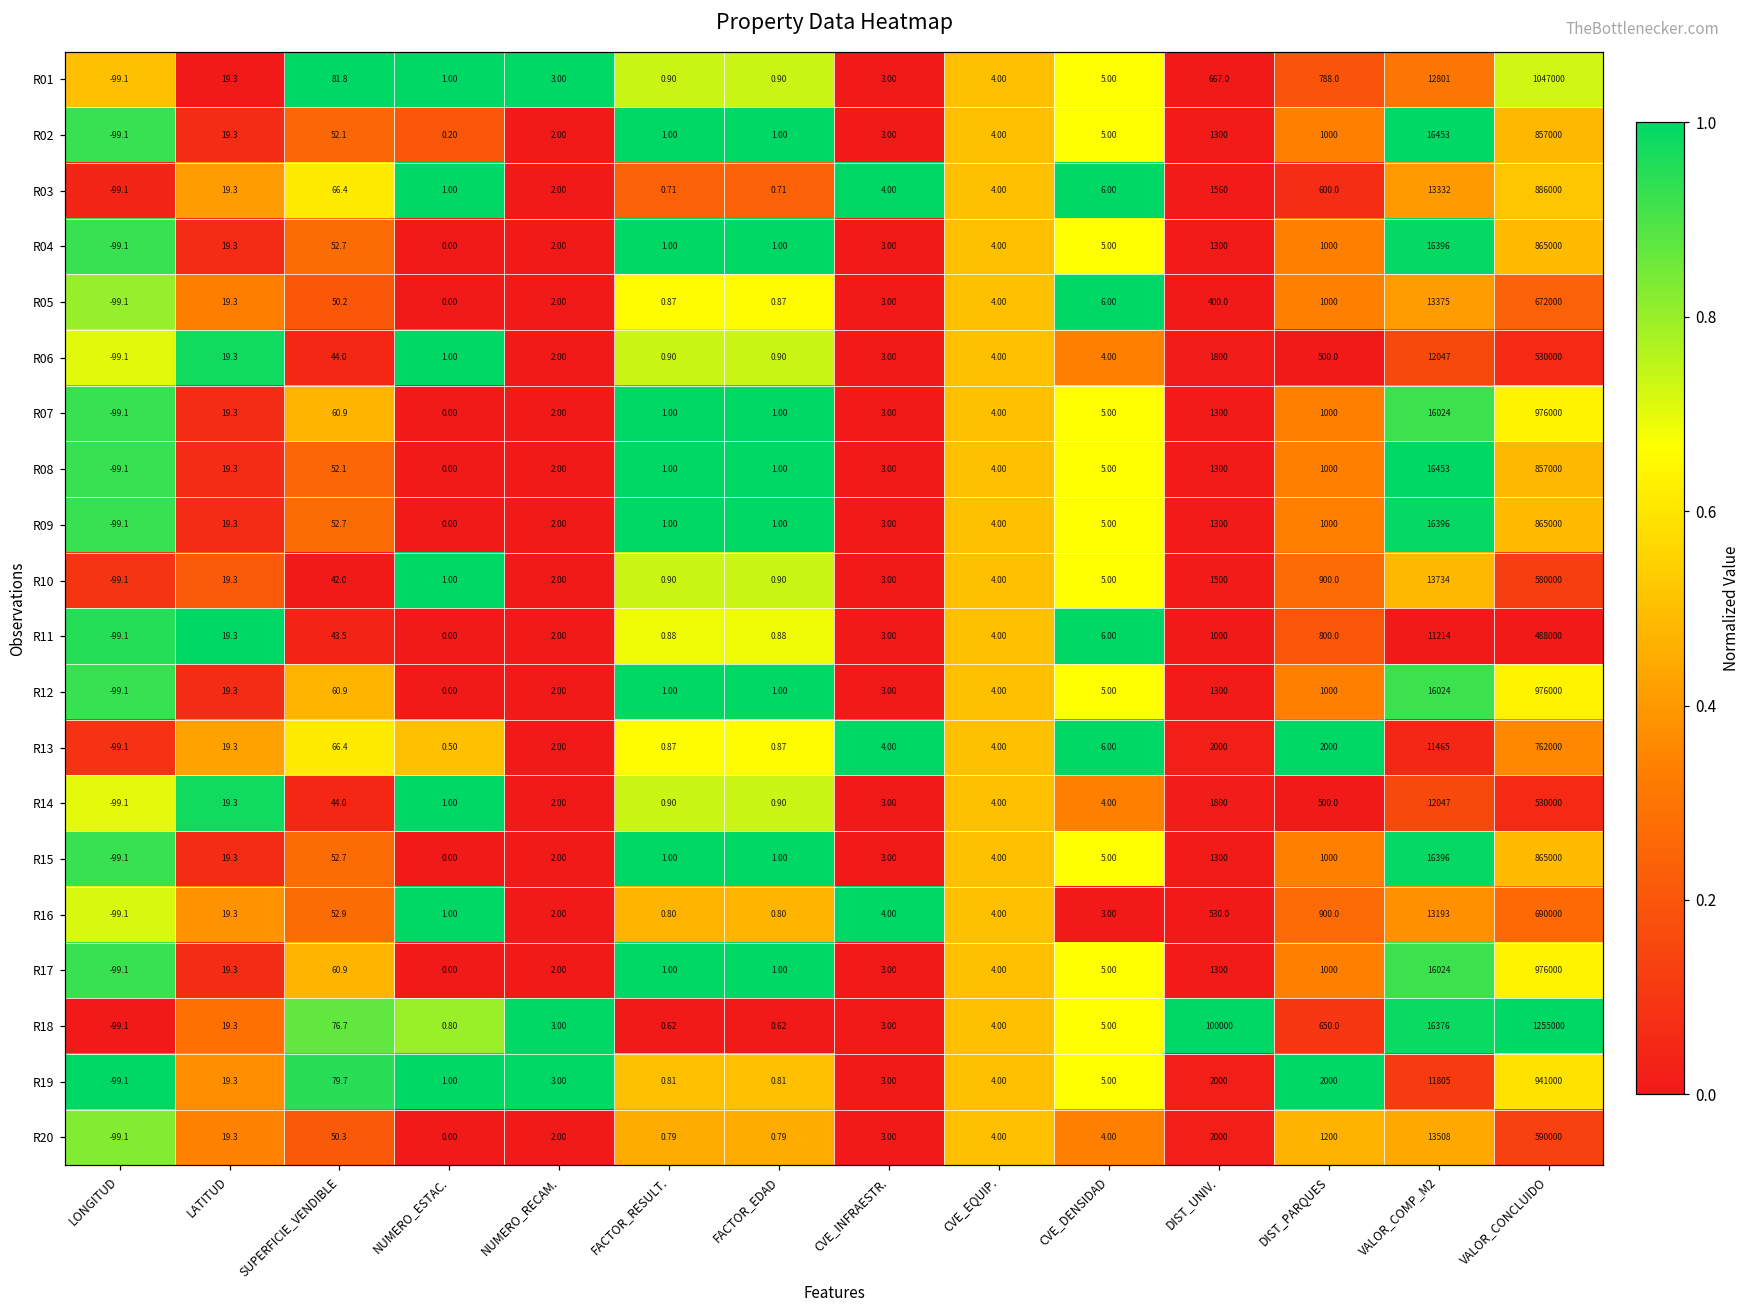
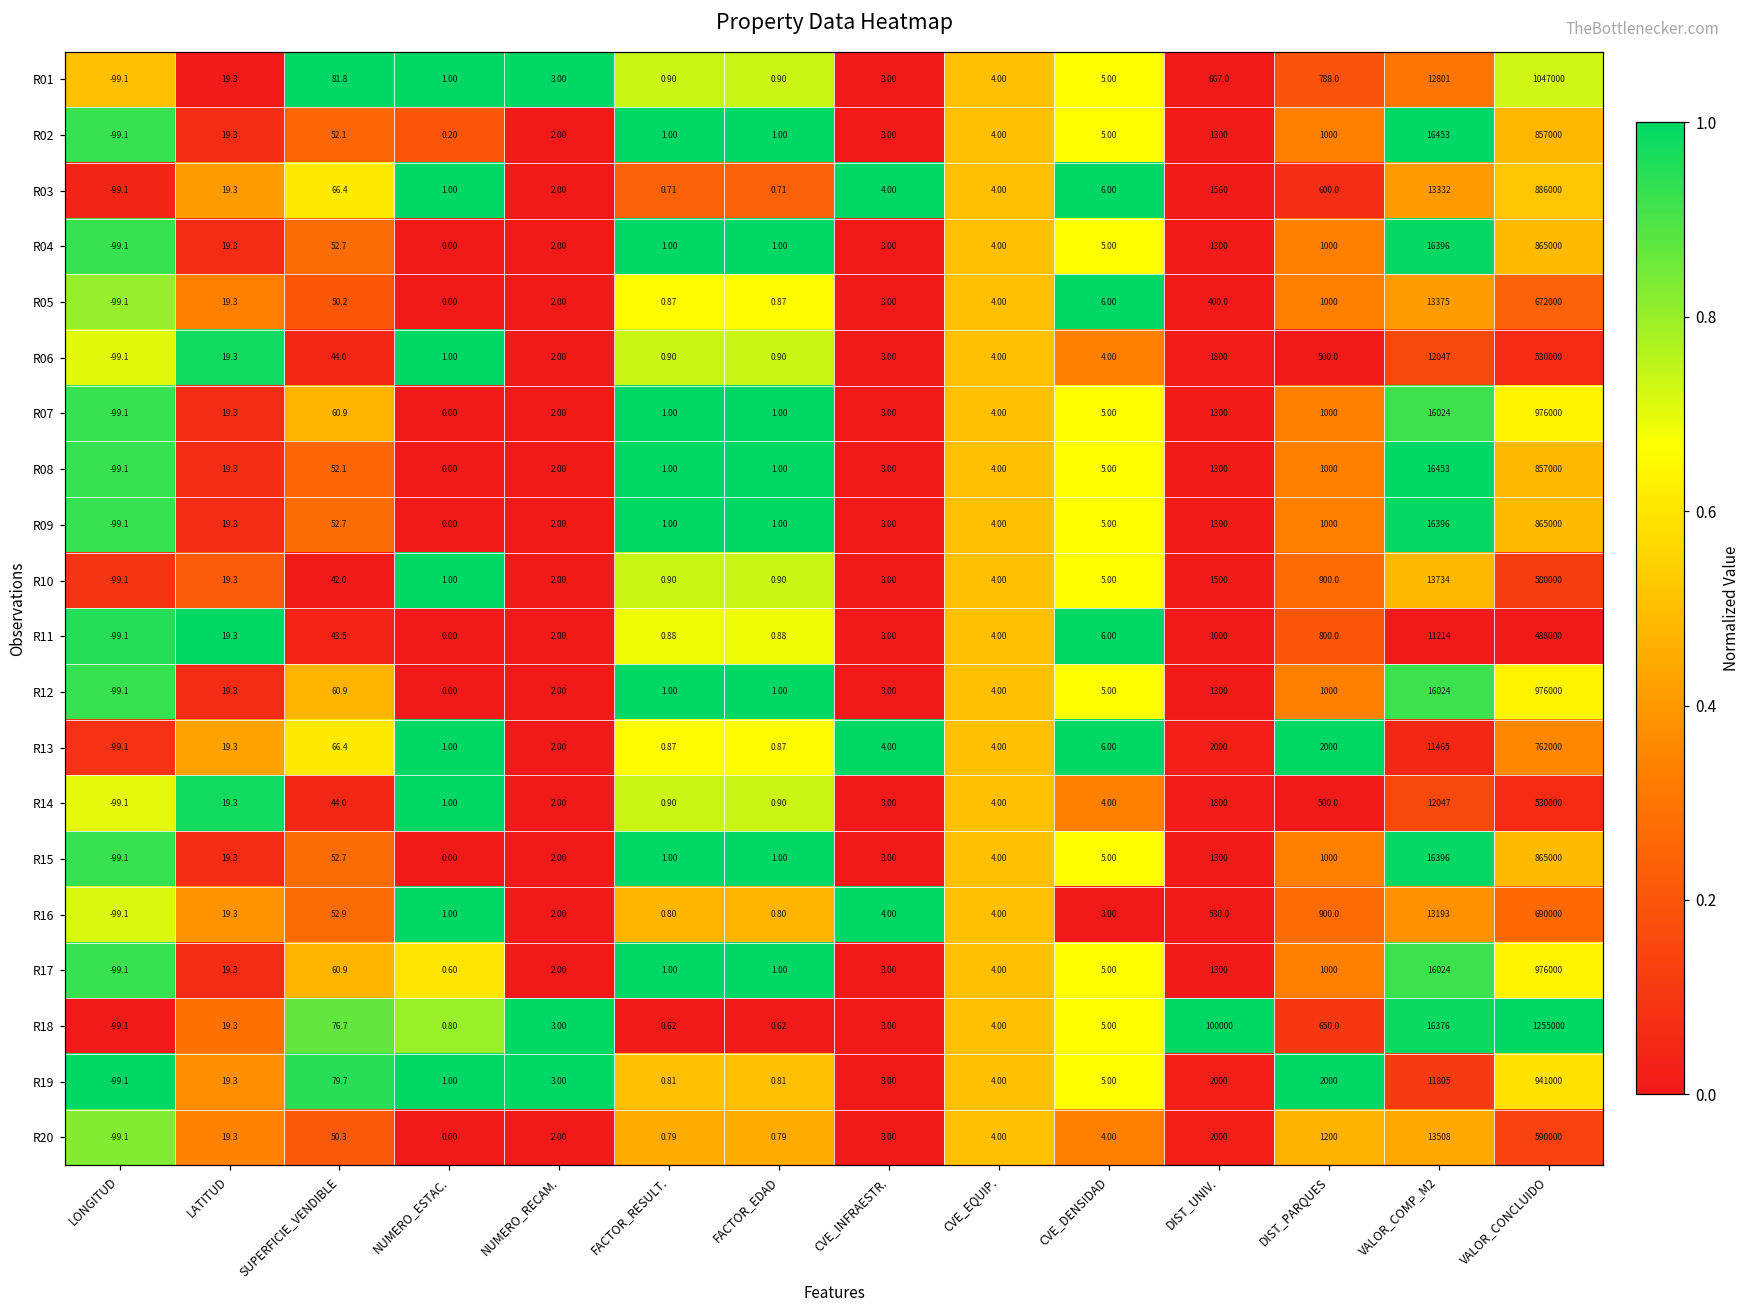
  {
    "R13": {
      "LONGITUD": -99.1,
      "LATITUD": 19.3,
      "SUPERFICIE_VENDIBLE": 66.4,
-     "NUMERO_ESTAC.": 0.50,
+     "NUMERO_ESTAC.": 1.00,
      "NUMERO_RECAM.": 2.00,
      "FACTOR_RESULT.": 0.87,
      "FACTOR_EDAD": 0.87,
      "CVE_INFRAESTR.": 4.00,
      "CVE_EQUIP.": 4.00,
      "CVE_DENSIDAD": 6.00,
      "DIST_UNIV.": 2000,
      "DIST_PARQUES": 2000,
      "VALOR_COMP_M2": 11465,
      "VALOR_CONCLUIDO": 762000
    },
    "R17": {
      "LONGITUD": -99.1,
      "LATITUD": 19.3,
      "SUPERFICIE_VENDIBLE": 60.9,
-     "NUMERO_ESTAC.": 0.00,
+     "NUMERO_ESTAC.": 0.60,
      "NUMERO_RECAM.": 2.00,
      "FACTOR_RESULT.": 1.00,
      "FACTOR_EDAD": 1.00,
      "CVE_INFRAESTR.": 3.00,
      "CVE_EQUIP.": 4.00,
      "CVE_DENSIDAD": 5.00,
      "DIST_UNIV.": 1300,
      "DIST_PARQUES": 1000,
      "VALOR_COMP_M2": 16024,
      "VALOR_CONCLUIDO": 976000
    }
  }
